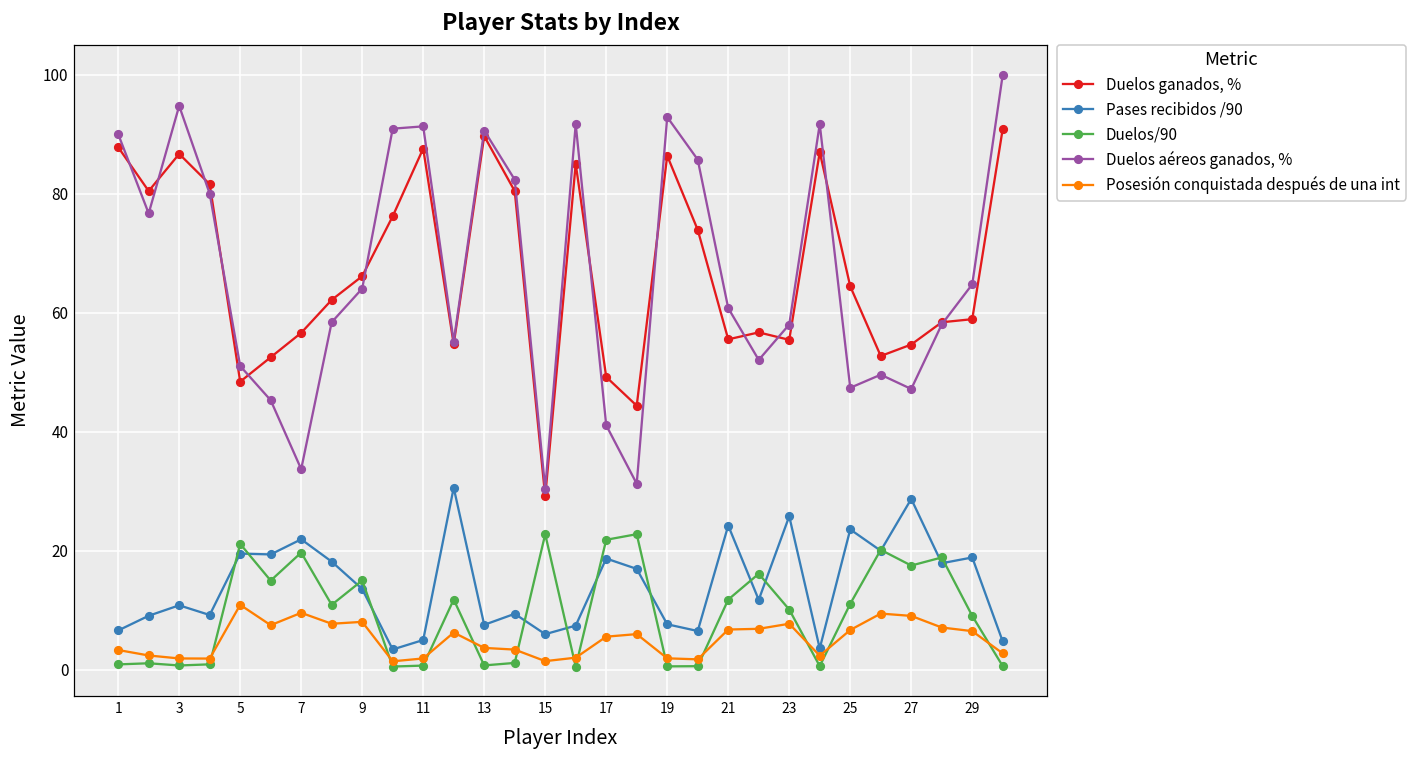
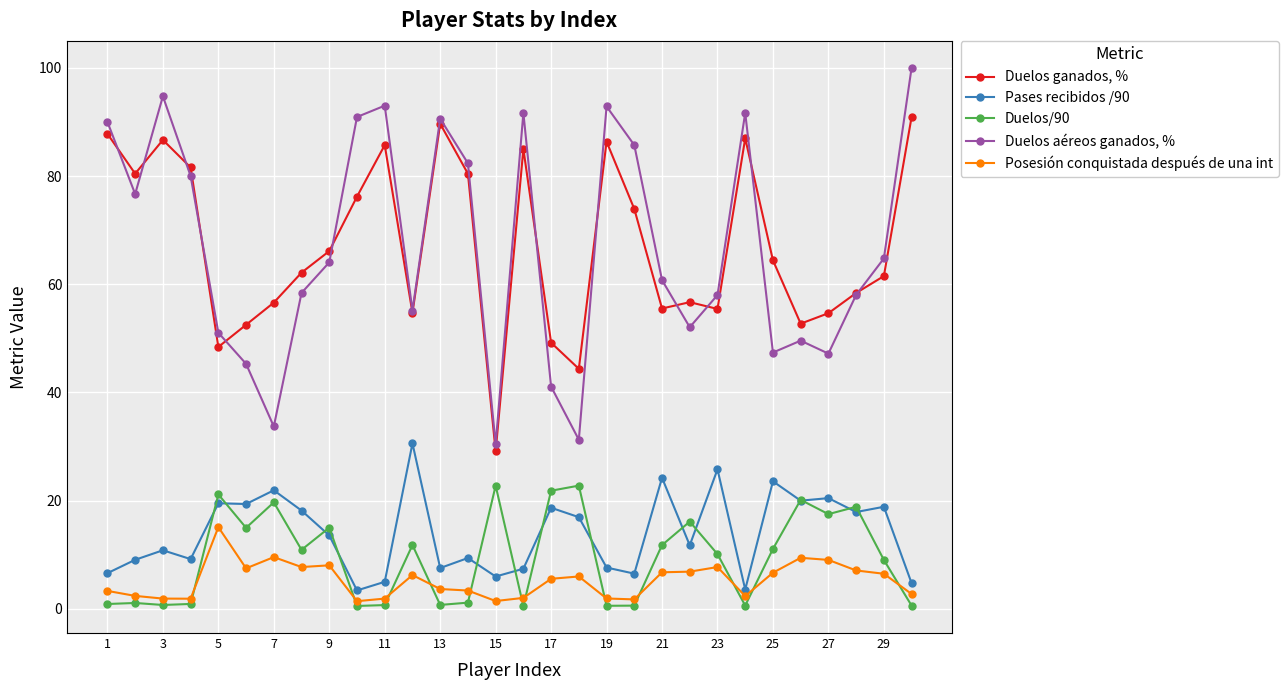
  {
    "Duelos ganados, %": {
      "1": 88,
      "3": 87,
      "5": 48,
      "7": 57,
      "9": 66,
-     "11": 88,
+     "11": 86,
      "13": 90,
      "15": 29,
      "17": 49,
      "19": 86,
      "21": 56,
      "23": 55,
      "25": 64,
      "27": 55,
-     "29": 59
+     "29": 62
    },
    "Pases recibidos /90": {
      "1": 7,
      "3": 11,
      "5": 20,
      "7": 22,
      "9": 14,
      "11": 5,
      "13": 8,
      "15": 6,
      "17": 19,
      "19": 8,
      "21": 24,
      "23": 26,
      "25": 24,
-     "27": 29,
+     "27": 20,
      "29": 19
    },
    "Duelos/90": {
      "1": 1,
      "3": 1,
      "5": 21,
      "7": 20,
      "9": 15,
      "11": 1,
      "13": 1,
      "15": 23,
      "17": 22,
      "19": 1,
      "21": 12,
      "23": 10,
      "25": 11,
      "27": 18,
      "29": 9
    },
    "Duelos aéreos ganados, %": {
      "1": 90,
      "3": 95,
      "5": 51,
      "7": 34,
      "9": 64,
-     "11": 91,
+     "11": 93,
      "13": 91,
      "15": 30,
      "17": 41,
      "19": 93,
      "21": 61,
      "23": 58,
      "25": 47,
      "27": 47,
      "29": 65
    },
    "Posesión conquistada después de una int": {
      "1": 3,
      "3": 2,
-     "5": 11,
+     "5": 15,
      "7": 10,
      "9": 8,
      "11": 2,
      "13": 4,
      "15": 1,
      "17": 6,
      "19": 2,
      "21": 7,
      "23": 8,
      "25": 7,
      "27": 9,
      "29": 6
    }
  }
